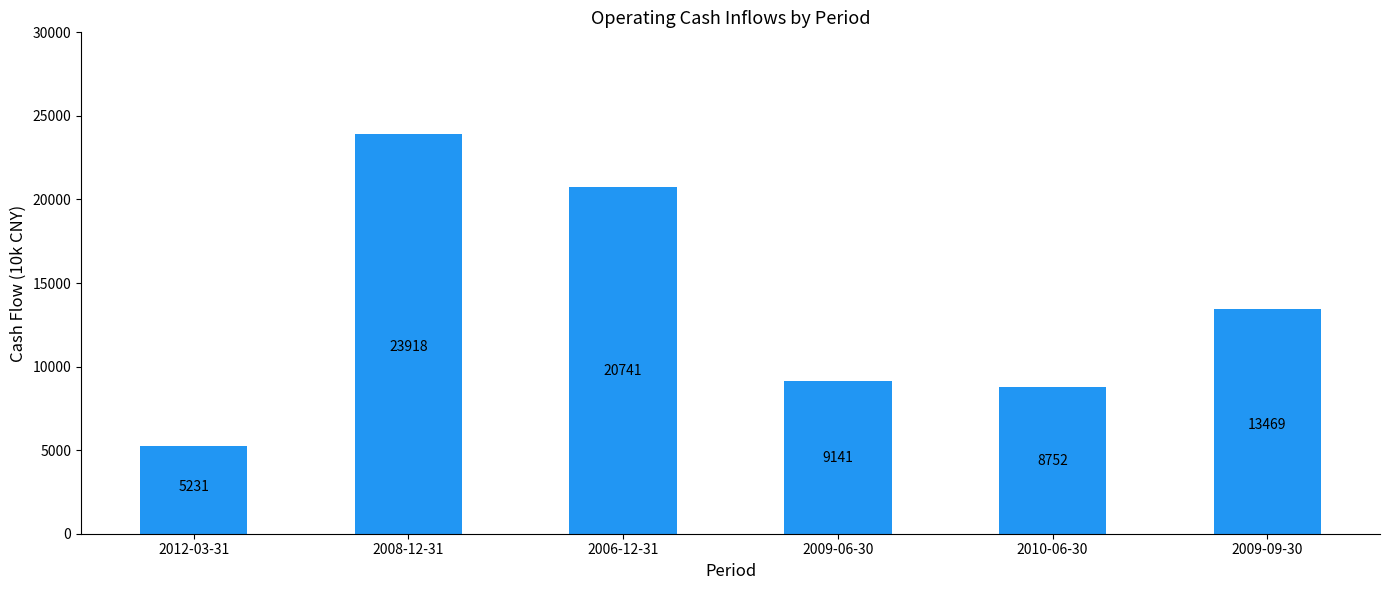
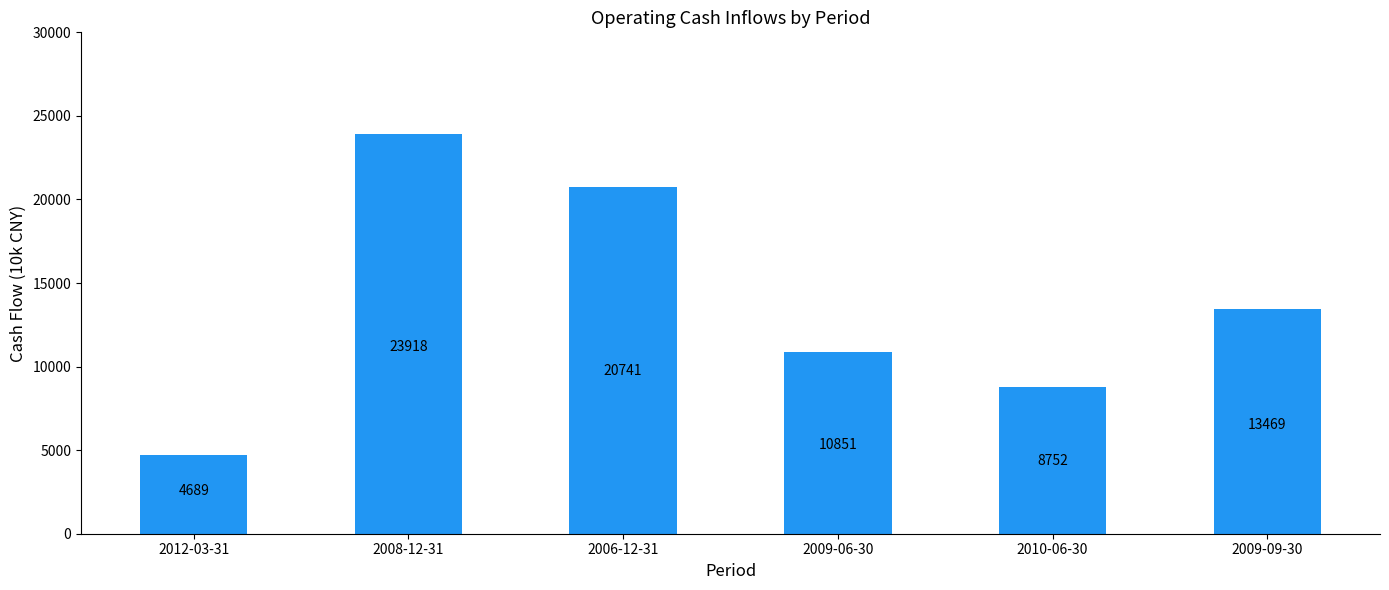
  {
-   "2012-03-31": 5231,
+   "2012-03-31": 4689,
    "2008-12-31": 23918,
    "2006-12-31": 20741,
-   "2009-06-30": 9141,
+   "2009-06-30": 10851,
    "2010-06-30": 8752,
    "2009-09-30": 13469
  }
